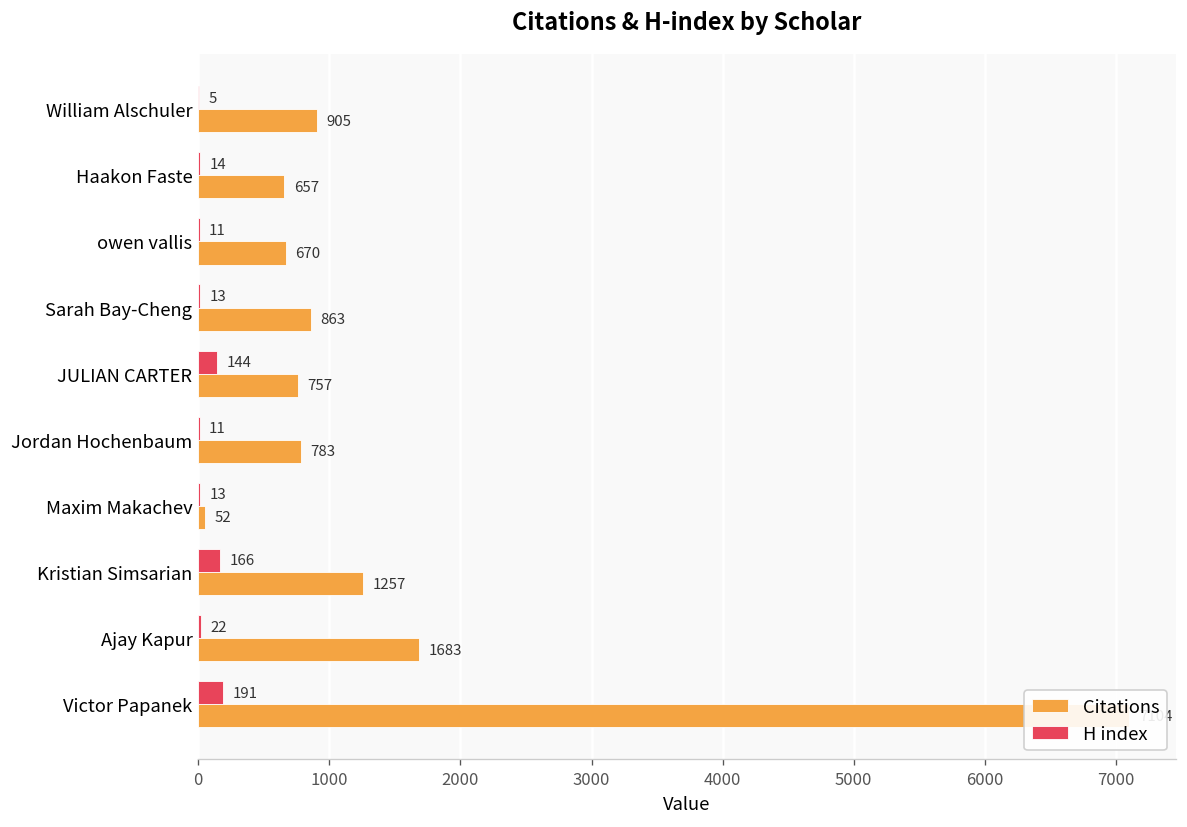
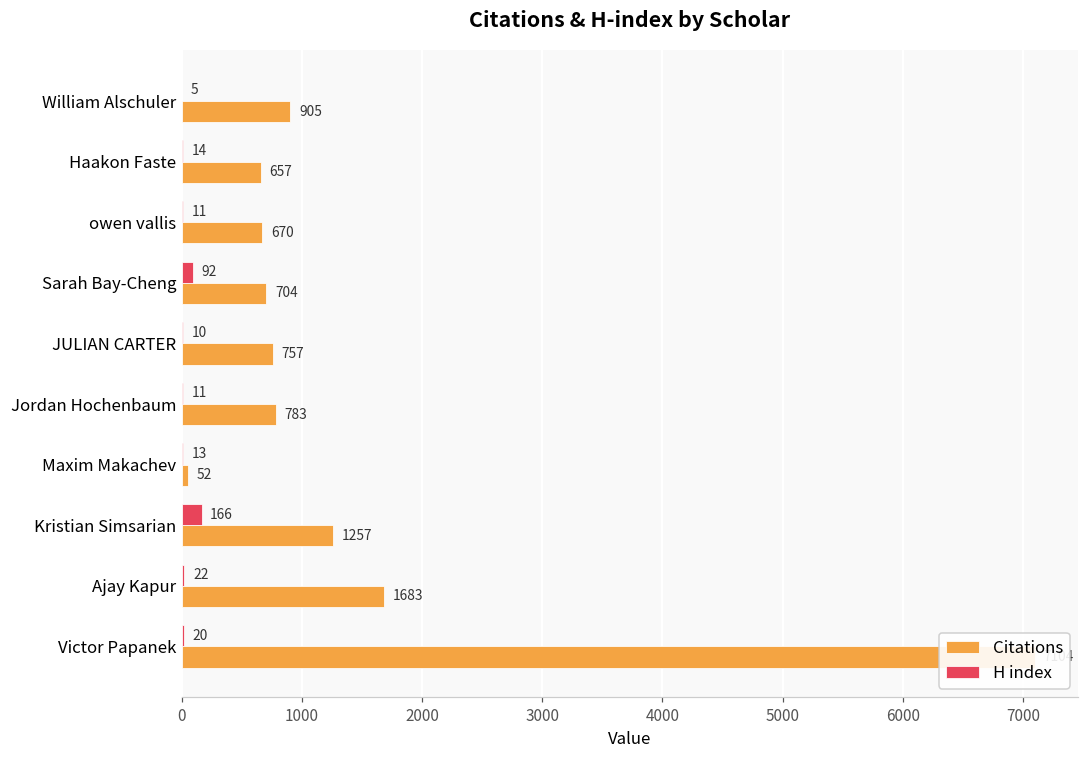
  {
    "Citations": {
      "William Alschuler": 905,
      "Haakon Faste": 657,
      "owen vallis": 670,
-     "Sarah Bay-Cheng": 863,
+     "Sarah Bay-Cheng": 704,
      "JULIAN CARTER": 757,
      "Jordan Hochenbaum": 783,
      "Maxim Makachev": 52,
      "Kristian Simsarian": 1257,
      "Ajay Kapur": 1683
    },
    "H index": {
      "William Alschuler": 5,
      "Haakon Faste": 14,
      "owen vallis": 11,
-     "Sarah Bay-Cheng": 13,
-     "JULIAN CARTER": 144,
+     "Sarah Bay-Cheng": 92,
+     "JULIAN CARTER": 10,
      "Jordan Hochenbaum": 11,
      "Maxim Makachev": 13,
      "Kristian Simsarian": 166,
      "Ajay Kapur": 22,
-     "Victor Papanek": 191
+     "Victor Papanek": 20
    }
  }
